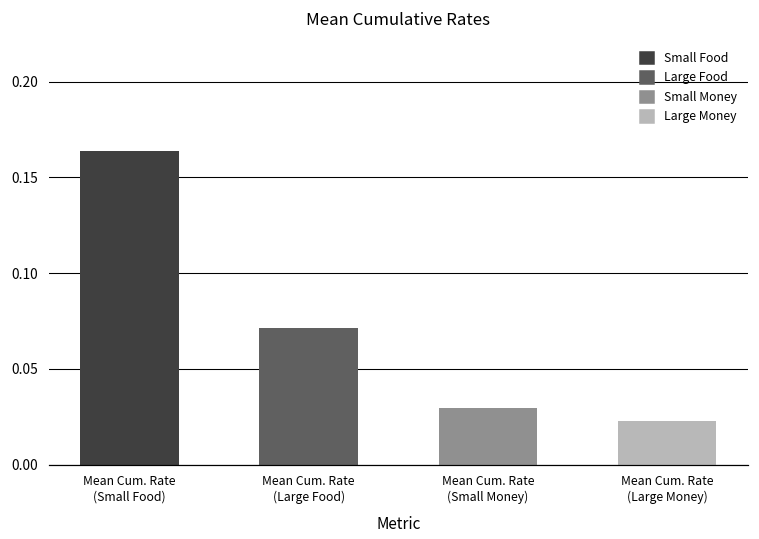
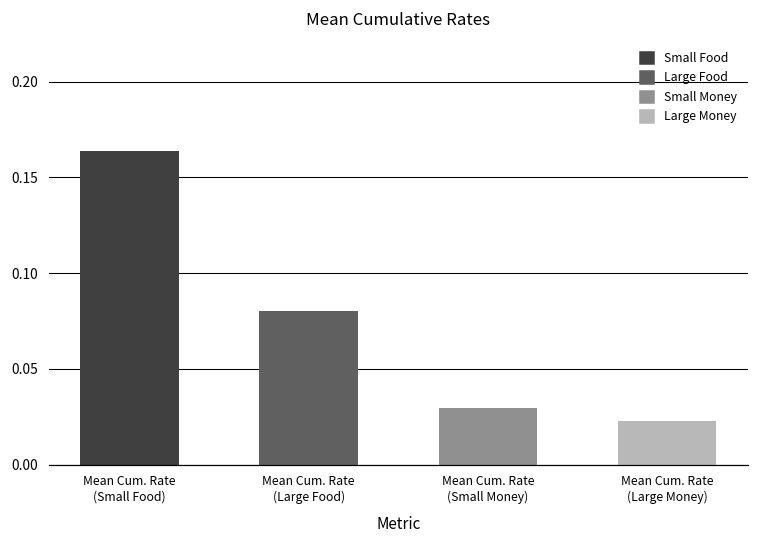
  {
    "Mean Cum. Rate (Small Food)": 0.164,
-   "Mean Cum. Rate (Large Food)": 0.071,
+   "Mean Cum. Rate (Large Food)": 0.080,
    "Mean Cum. Rate (Small Money)": 0.030,
    "Mean Cum. Rate (Large Money)": 0.023
  }
